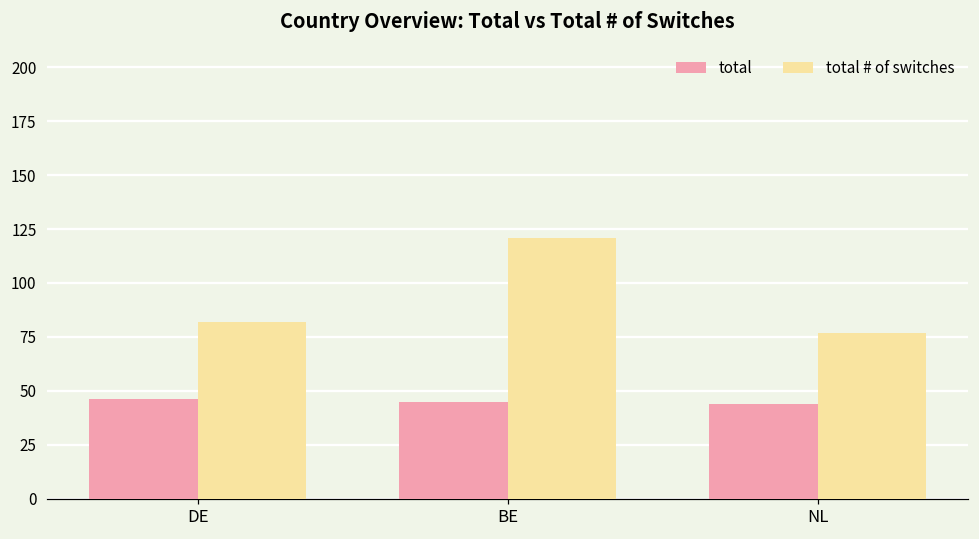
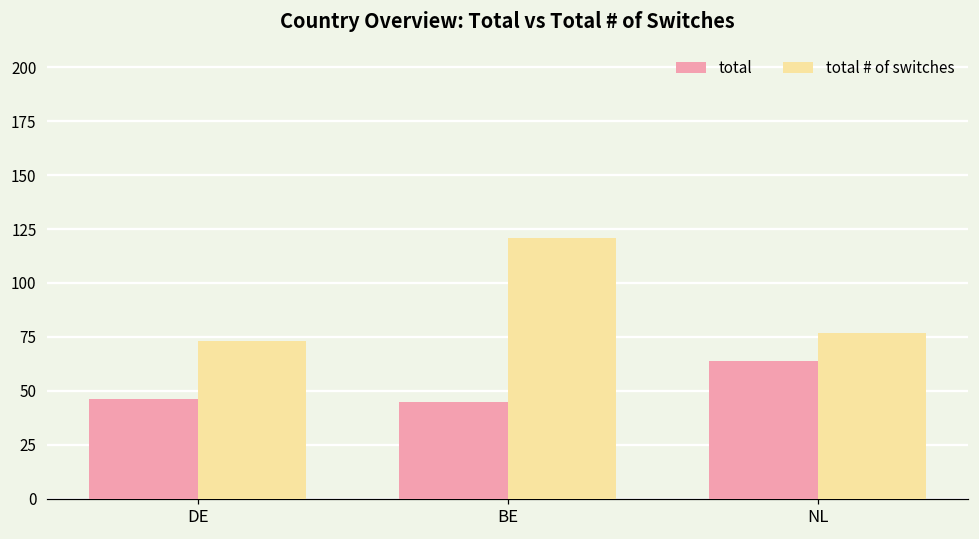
  {
    "total": {
      "DE": 46,
      "BE": 45,
-     "NL": 44
+     "NL": 64
    },
    "total # of switches": {
-     "DE": 82,
+     "DE": 73,
      "BE": 121,
      "NL": 77
    }
  }
